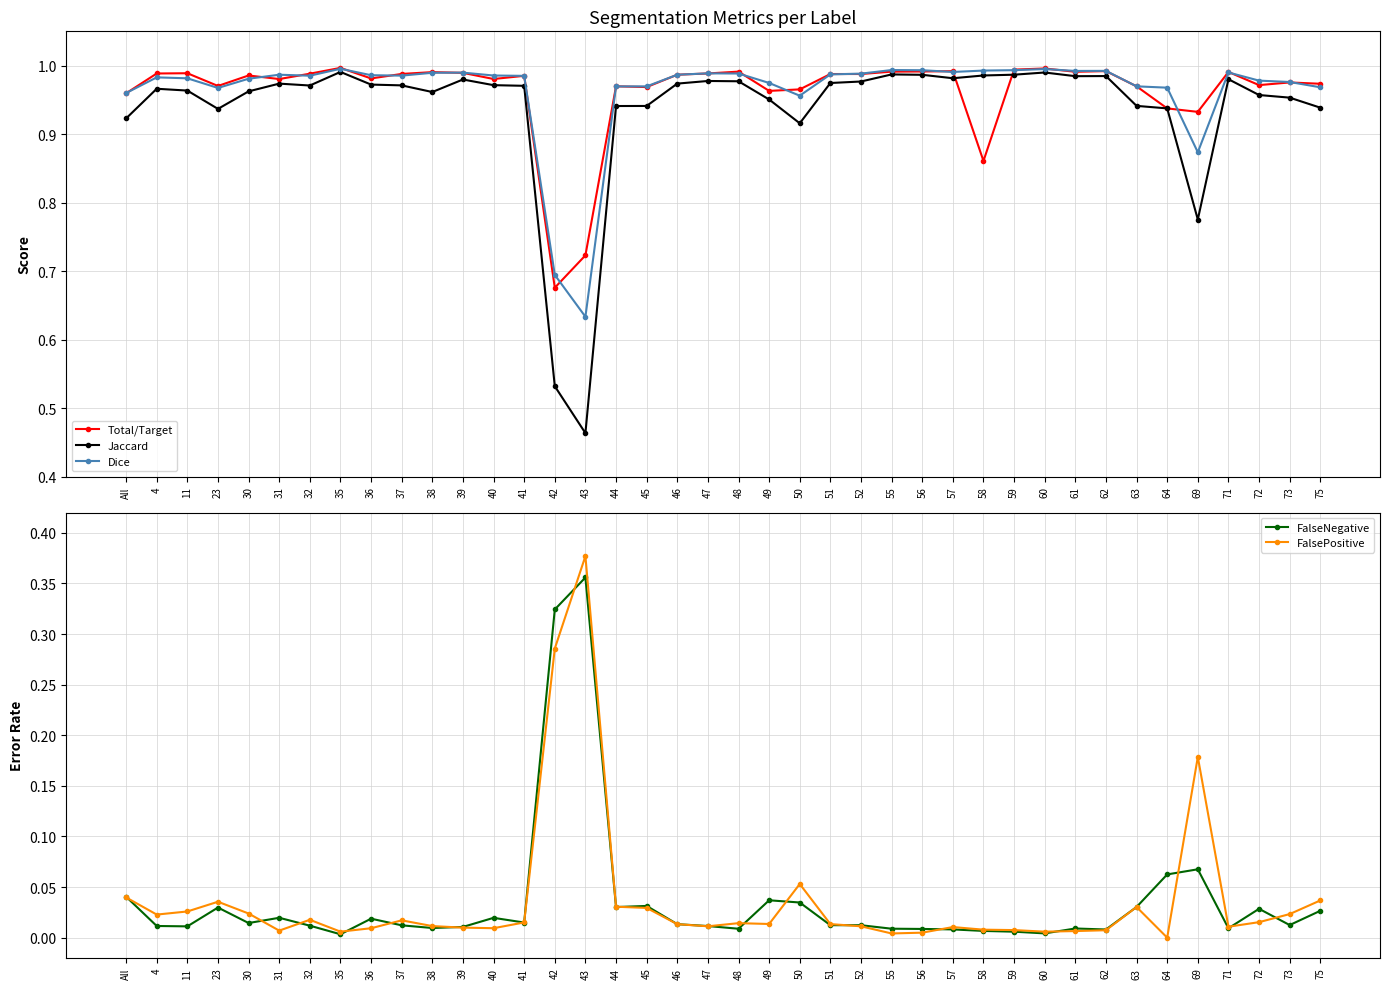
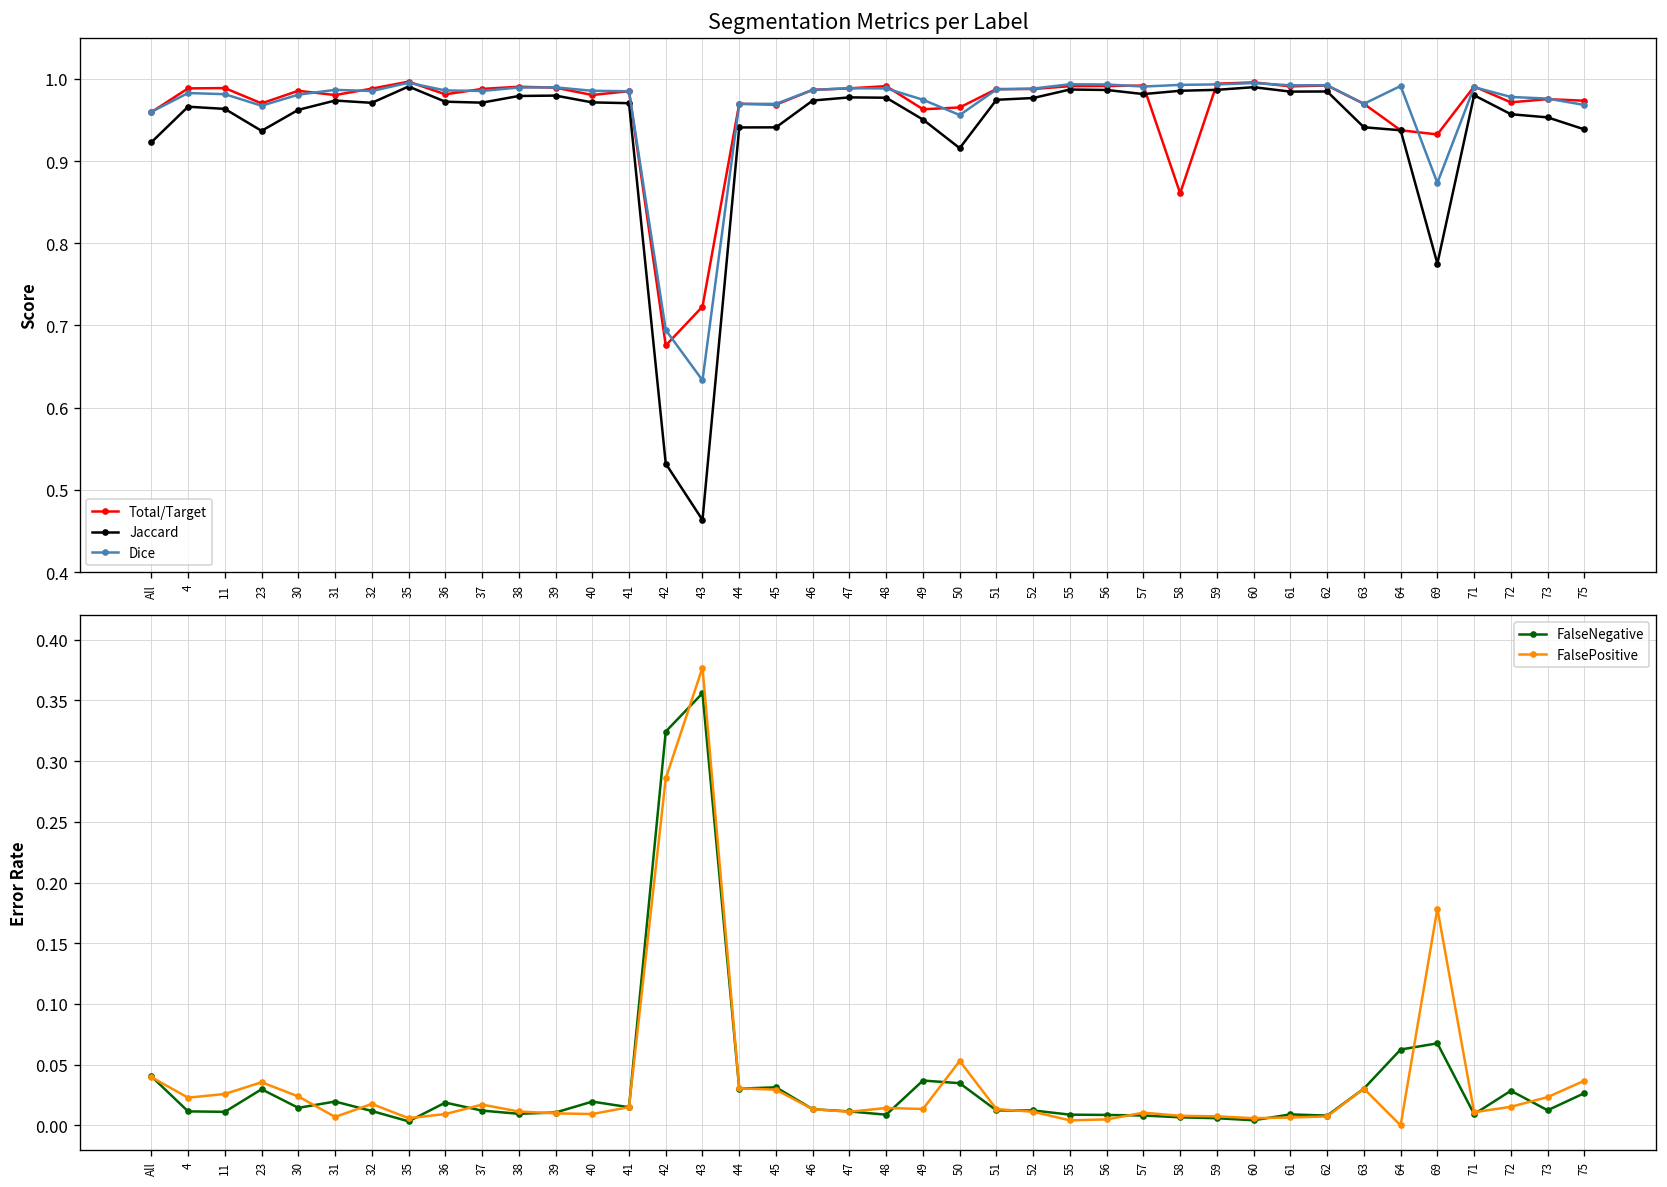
  {
    "Segmentation Metrics per Label": {
      "Total/Target": {
        "4": 0.99,
        "11": 0.99,
        "30": 0.99,
        "31": 0.98,
        "36": 0.98,
        "40": 0.98,
        "42": 0.68,
        "43": 0.72,
        "49": 0.96,
        "50": 0.97,
        "58": 0.86,
        "69": 0.93,
        "72": 0.97,
        "75": 0.97
      },
      "Jaccard": {
        "All": 0.92,
        "4": 0.97,
        "11": 0.96,
        "23": 0.94,
        "30": 0.96,
        "31": 0.97,
        "32": 0.97,
        "35": 0.99,
        "36": 0.97,
        "37": 0.97,
-       "38": 0.96,
+       "38": 0.98,
        "39": 0.98,
        "40": 0.97,
        "41": 0.97,
        "42": 0.53,
        "43": 0.46,
        "44": 0.94,
        "45": 0.94,
        "46": 0.97,
        "47": 0.98,
        "48": 0.98,
        "49": 0.95,
        "50": 0.92,
        "51": 0.97,
        "52": 0.98,
        "55": 0.99,
        "56": 0.99,
        "57": 0.98,
        "58": 0.99,
        "59": 0.99,
        "60": 0.99,
        "61": 0.98,
        "62": 0.98,
        "63": 0.94,
        "69": 0.78,
        "71": 0.98,
        "72": 0.96,
        "73": 0.95,
        "75": 0.94
      },
      "Dice": {
        "4": 0.98,
        "11": 0.98,
        "30": 0.98,
        "31": 0.99,
        "36": 0.99,
        "40": 0.99,
        "42": 0.69,
        "43": 0.63,
        "49": 0.97,
        "50": 0.96,
        "58": 0.99,
-       "64": 0.97,
+       "64": 0.99,
        "69": 0.87,
        "72": 0.98,
        "75": 0.97
      }
    }
  }
